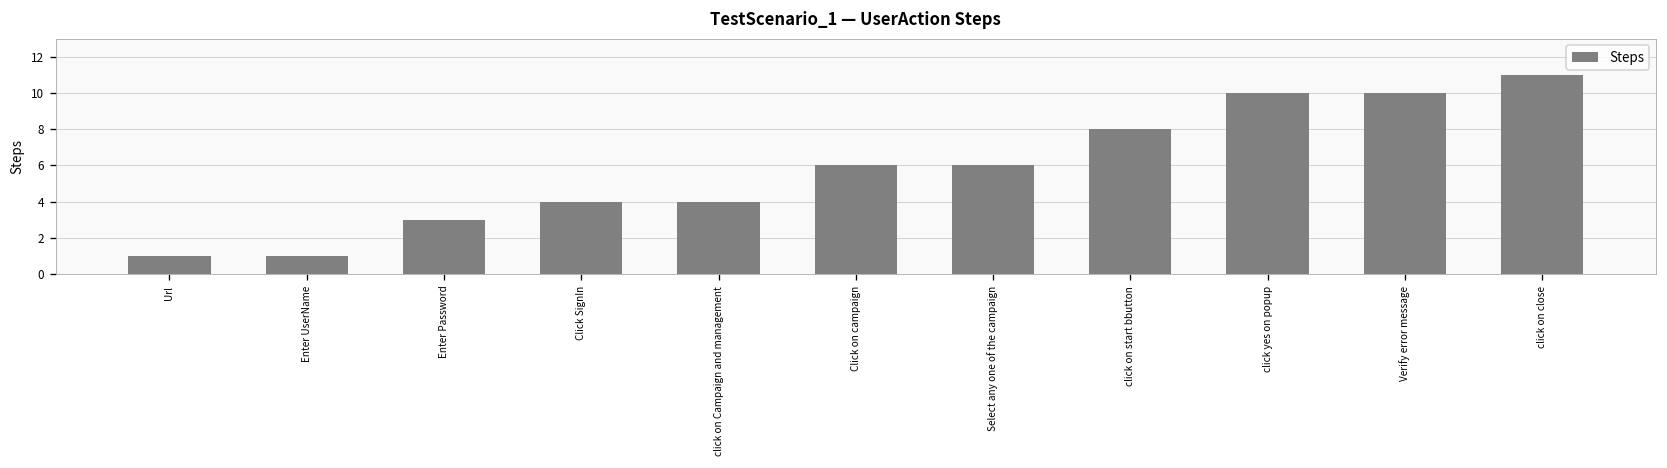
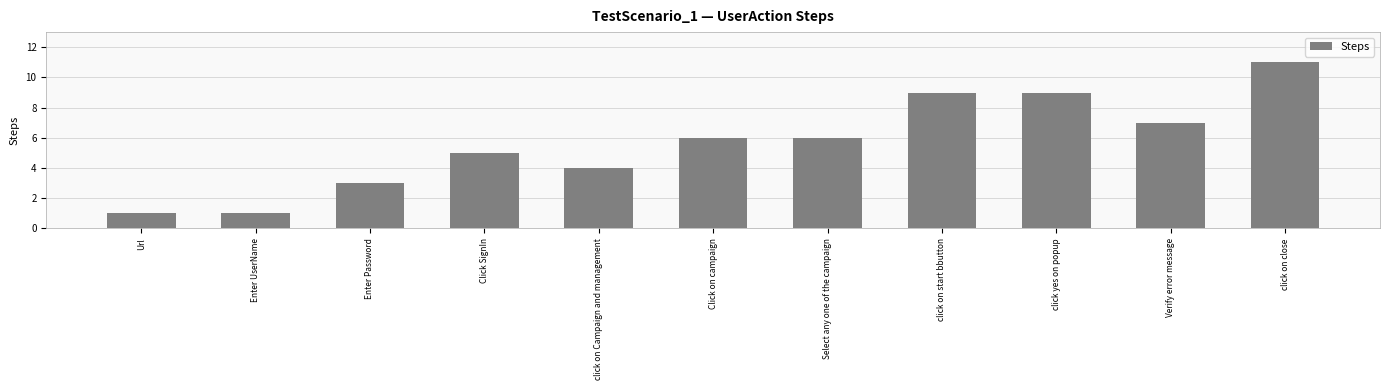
  {
    "Url": 1,
    "Enter UserName": 1,
    "Enter Password": 3,
-   "Click SignIn": 4,
+   "Click SignIn": 5,
    "click on Campaign and management": 4,
    "Click on campaign": 6,
    "Select any one of the campaign": 6,
-   "click on start bbutton": 8,
-   "click yes on popup": 10,
-   "Verify error message": 10,
+   "click on start bbutton": 9,
+   "click yes on popup": 9,
+   "Verify error message": 7,
    "click on close": 11
  }
